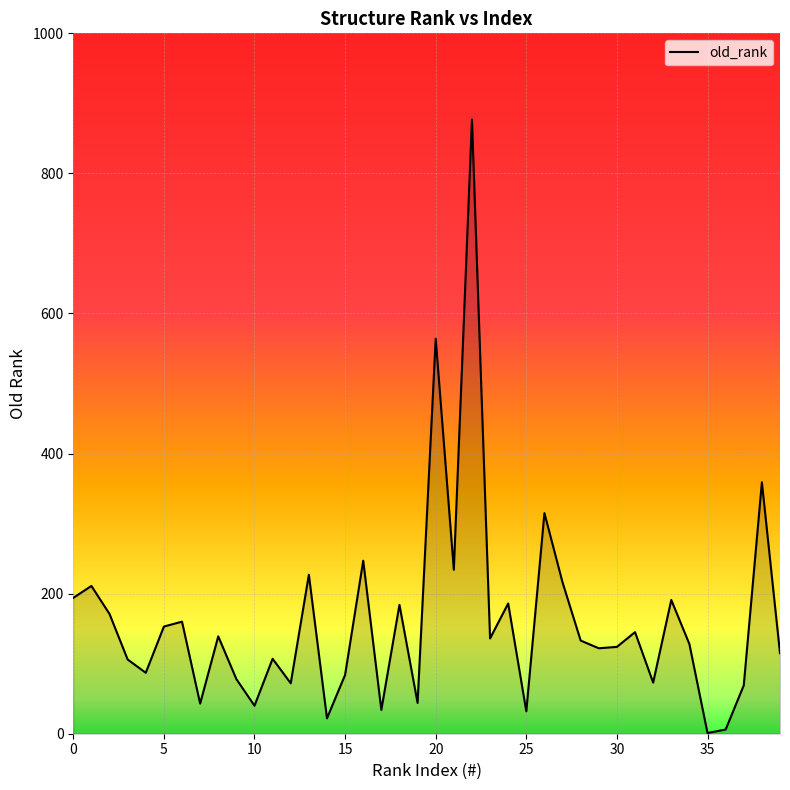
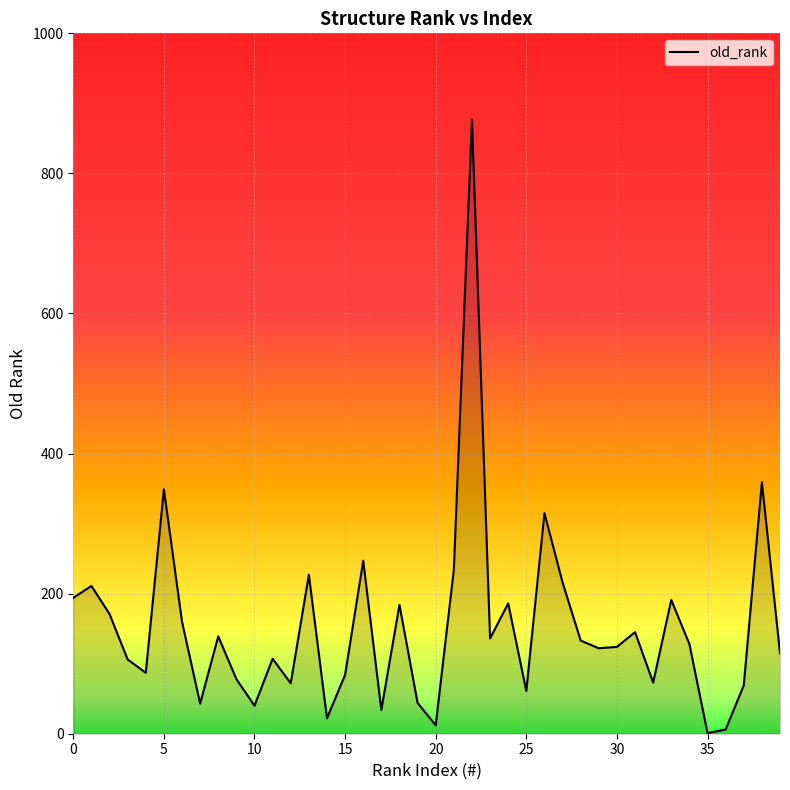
  {
    "0": 190,
-   "5": 150,
+   "5": 350,
    "10": 40,
    "15": 80,
-   "20": 560,
-   "25": 30,
+   "20": 10,
+   "25": 60,
    "30": 120,
    "35": 0
  }
